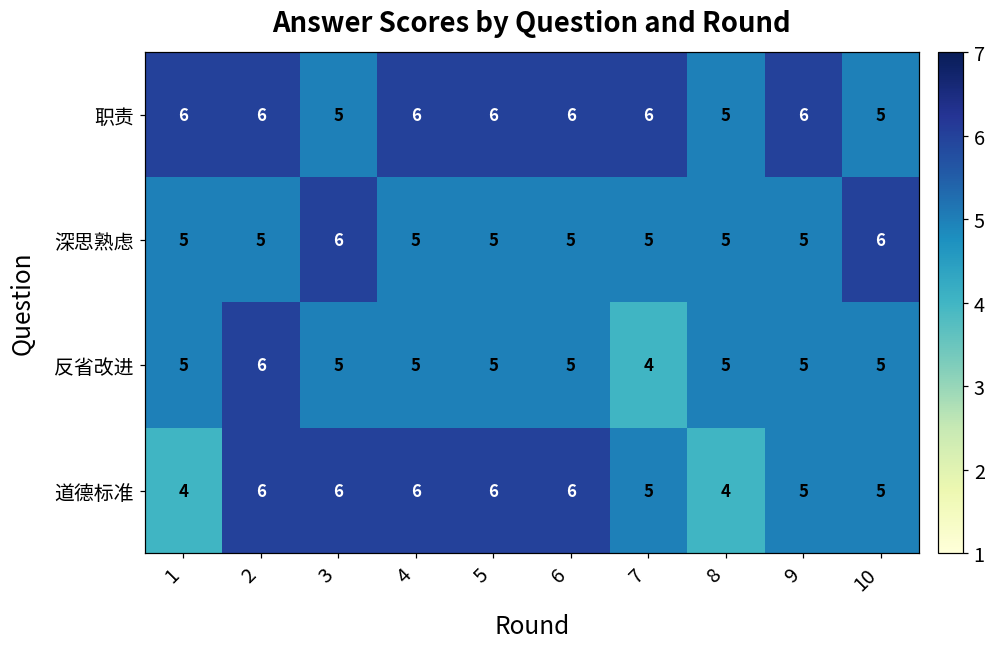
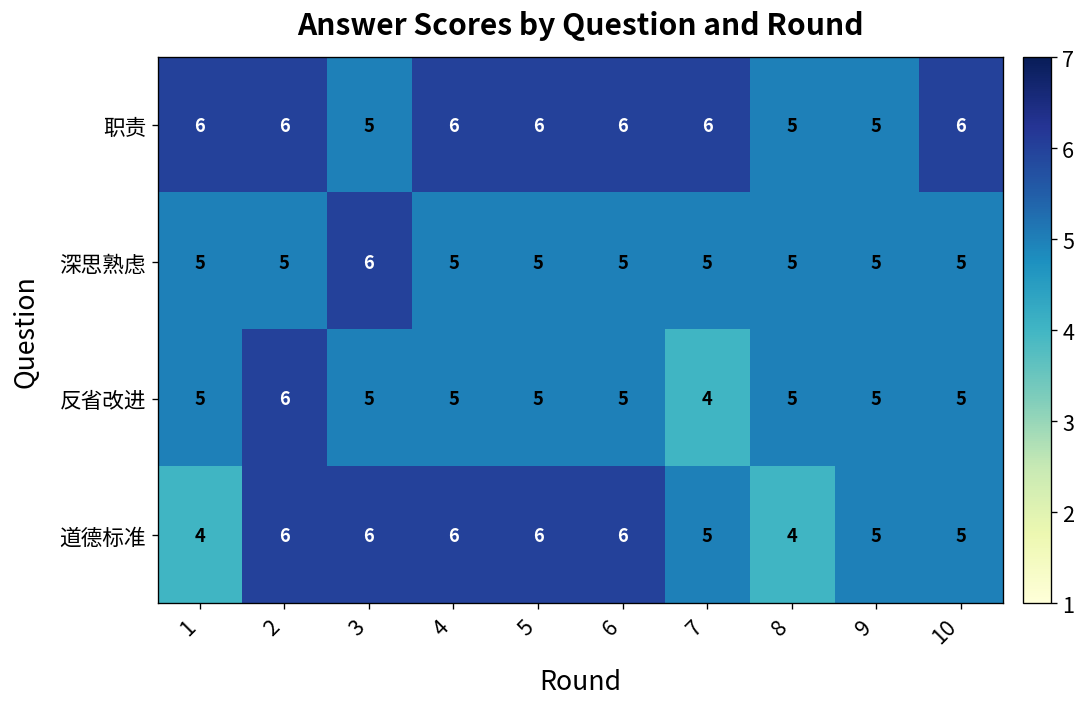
  {
    "职责": {
      "1": 6,
      "2": 6,
      "3": 5,
      "4": 6,
      "5": 6,
      "6": 6,
      "7": 6,
      "8": 5,
-     "9": 6,
-     "10": 5
+     "9": 5,
+     "10": 6
    },
    "深思熟虑": {
      "1": 5,
      "2": 5,
      "3": 6,
      "4": 5,
      "5": 5,
      "6": 5,
      "7": 5,
      "8": 5,
      "9": 5,
-     "10": 6
+     "10": 5
    },
    "反省改进": {
      "1": 5,
      "2": 6,
      "3": 5,
      "4": 5,
      "5": 5,
      "6": 5,
      "7": 4,
      "8": 5,
      "9": 5,
      "10": 5
    },
    "道德标准": {
      "1": 4,
      "2": 6,
      "3": 6,
      "4": 6,
      "5": 6,
      "6": 6,
      "7": 5,
      "8": 4,
      "9": 5,
      "10": 5
    }
  }
